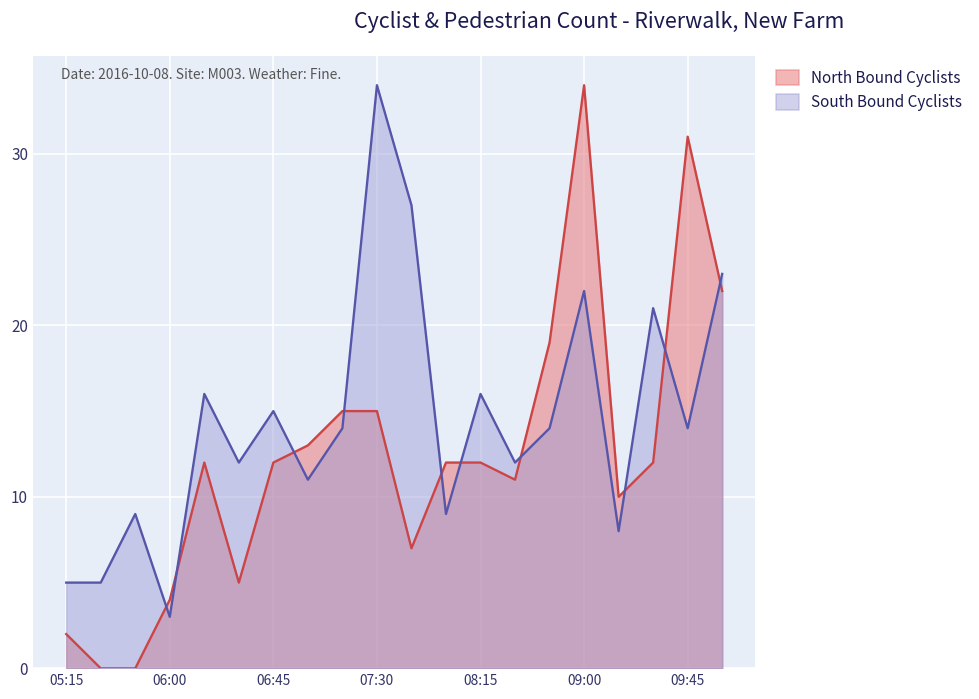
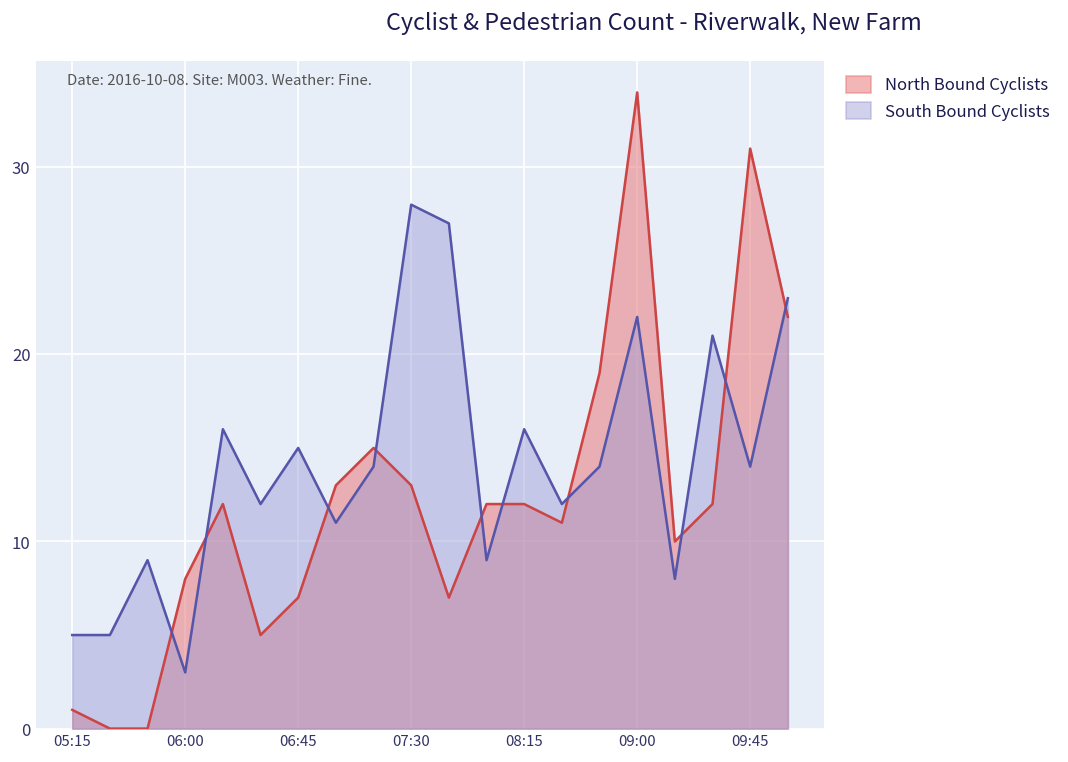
  {
    "North Bound Cyclists": {
-     "05:15": 2,
-     "06:00": 4,
-     "06:45": 12,
-     "07:30": 15,
+     "05:15": 1,
+     "06:00": 8,
+     "06:45": 7,
+     "07:30": 13,
      "08:15": 12,
      "09:00": 34,
      "09:45": 31
    },
    "South Bound Cyclists": {
      "05:15": 5,
      "06:00": 3,
      "06:45": 15,
-     "07:30": 34,
+     "07:30": 28,
      "08:15": 16,
      "09:00": 22,
      "09:45": 14
    }
  }
